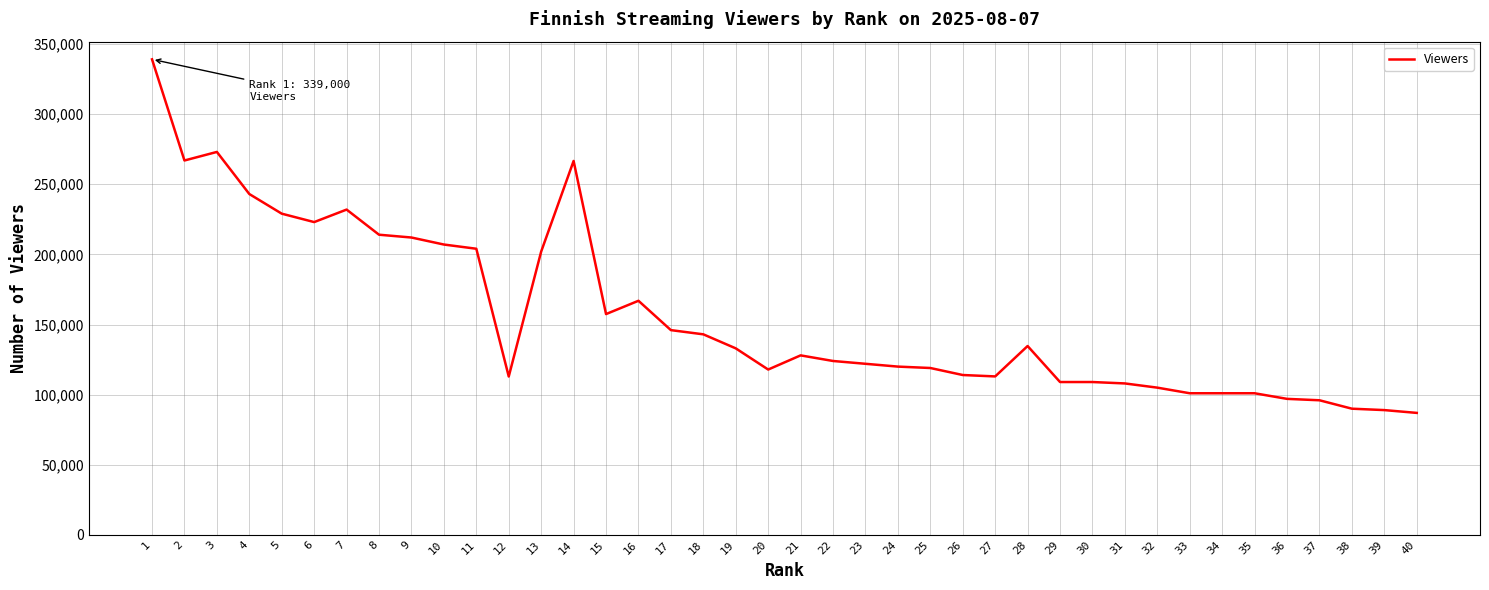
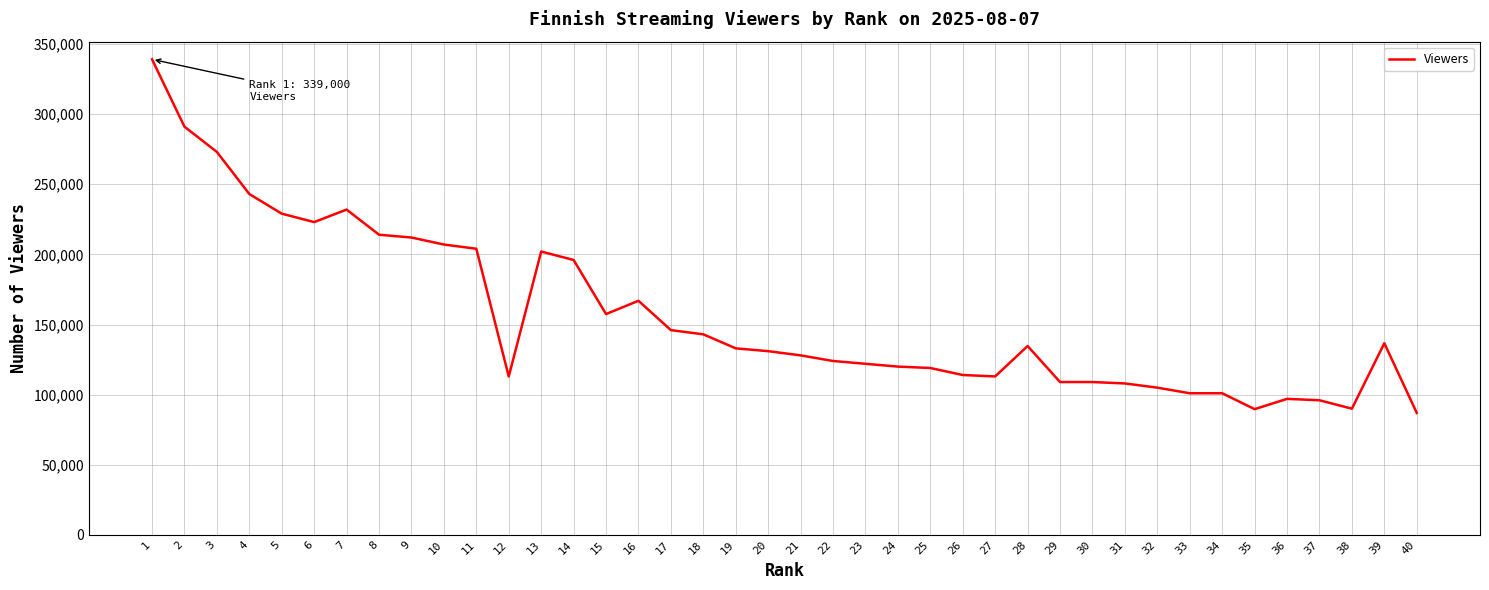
  {
-   "2": "267,000",
+   "2": "291,000",
    "3": "273,000",
    "4": "243,000",
    "5": "229,000",
    "6": "223,000",
    "7": "232,000",
    "8": "214,000",
    "9": "212,000",
    "10": "207,000",
    "11": "204,000",
    "12": "113,000",
    "13": "202,000",
-   "14": "267,000",
+   "14": "196,000",
    "15": "157,000",
    "16": "167,000",
    "17": "146,000",
    "18": "143,000",
    "19": "133,000",
-   "20": "118,000",
+   "20": "131,000",
    "21": "128,000",
    "22": "124,000",
    "23": "122,000",
    "24": "120,000",
    "25": "119,000",
    "26": "114,000",
    "27": "113,000",
    "28": "135,000",
    "29": "109,000",
    "30": "109,000",
    "31": "108,000",
    "32": "105,000",
    "33": "101,000",
    "34": "101,000",
-   "35": "101,000",
+   "35": "90,000",
    "36": "97,000",
    "37": "96,000",
    "38": "90,000",
-   "39": "89,000",
+   "39": "137,000",
    "40": "87,000"
  }
